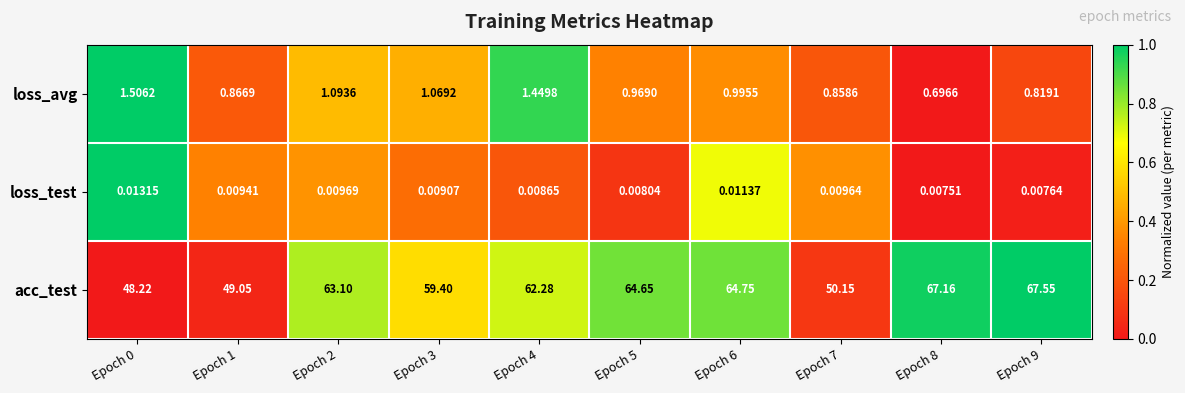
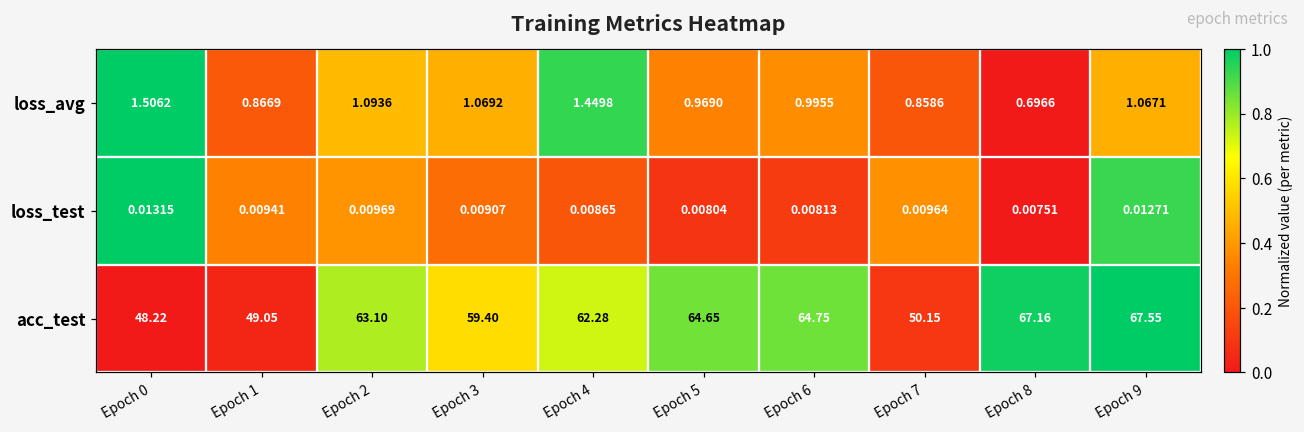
  {
    "loss_avg": {
      "Epoch 0": 1.5062,
      "Epoch 1": 0.8669,
      "Epoch 2": 1.0936,
      "Epoch 3": 1.0692,
      "Epoch 4": 1.4498,
      "Epoch 5": 0.9690,
      "Epoch 6": 0.9955,
      "Epoch 7": 0.8586,
      "Epoch 8": 0.6966,
-     "Epoch 9": 0.8191
+     "Epoch 9": 1.0671
    },
    "loss_test": {
      "Epoch 0": 0.01315,
      "Epoch 1": 0.00941,
      "Epoch 2": 0.00969,
      "Epoch 3": 0.00907,
      "Epoch 4": 0.00865,
      "Epoch 5": 0.00804,
-     "Epoch 6": 0.01137,
+     "Epoch 6": 0.00813,
      "Epoch 7": 0.00964,
      "Epoch 8": 0.00751,
-     "Epoch 9": 0.00764
+     "Epoch 9": 0.01271
    },
    "acc_test": {
      "Epoch 0": 48.22,
      "Epoch 1": 49.05,
      "Epoch 2": 63.10,
      "Epoch 3": 59.40,
      "Epoch 4": 62.28,
      "Epoch 5": 64.65,
      "Epoch 6": 64.75,
      "Epoch 7": 50.15,
      "Epoch 8": 67.16,
      "Epoch 9": 67.55
    }
  }
